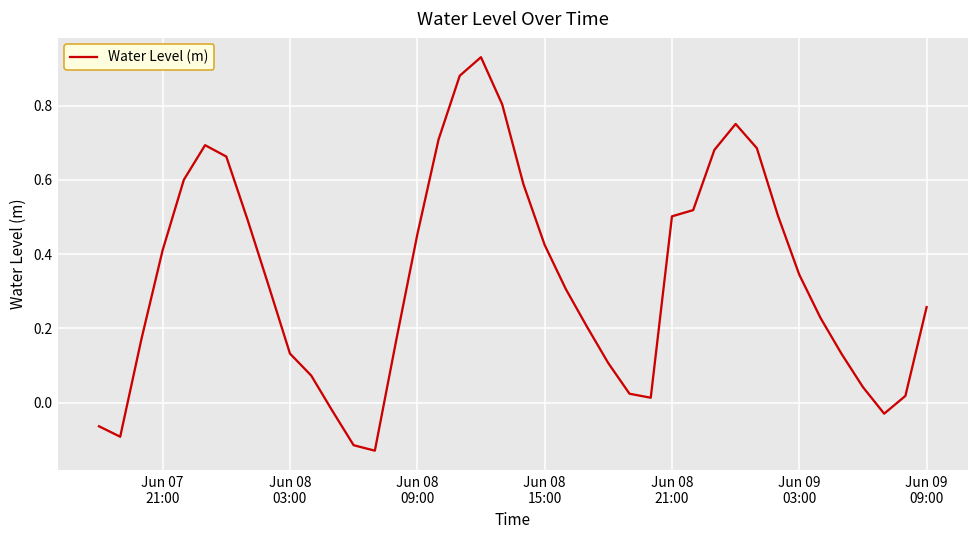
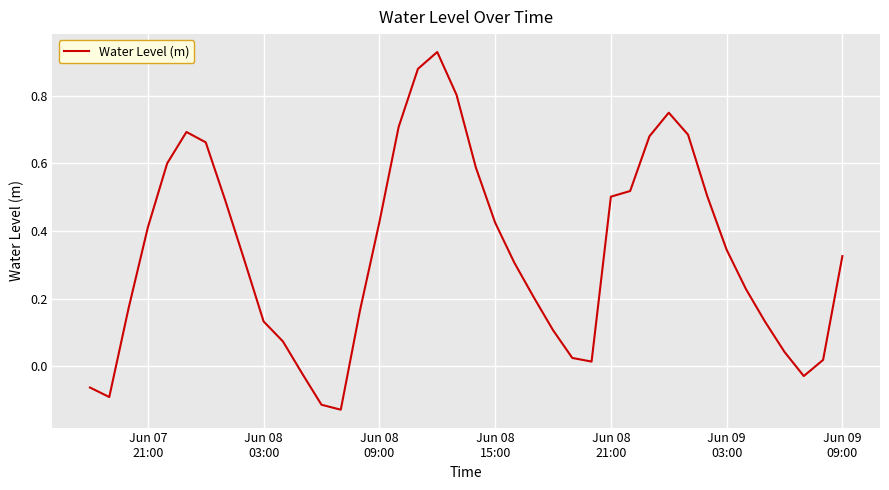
  {
    "Jun 07 21:00": 0.41,
    "Jun 08 03:00": 0.13,
-   "Jun 08 09:00": 0.45,
+   "Jun 08 09:00": 0.43,
    "Jun 08 15:00": 0.43,
    "Jun 08 21:00": 0.50,
    "Jun 09 03:00": 0.34,
-   "Jun 09 09:00": 0.26
+   "Jun 09 09:00": 0.33
  }
